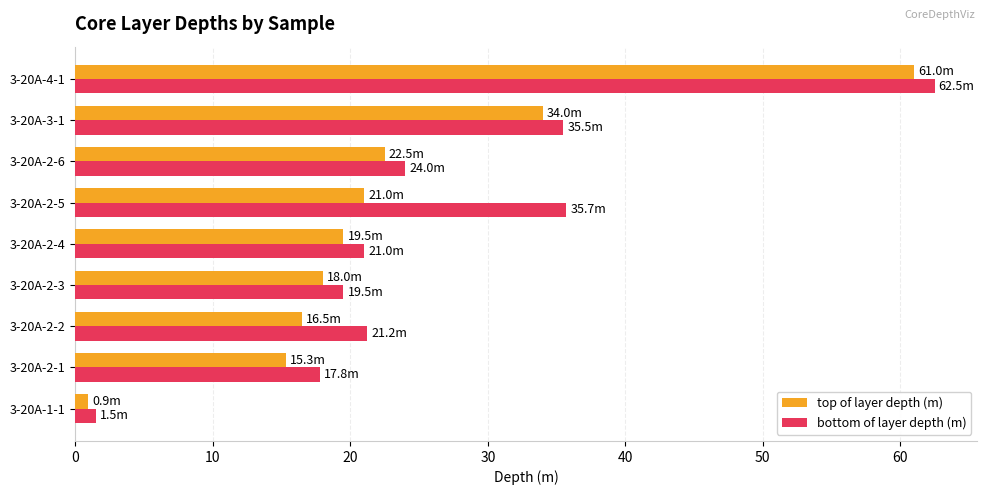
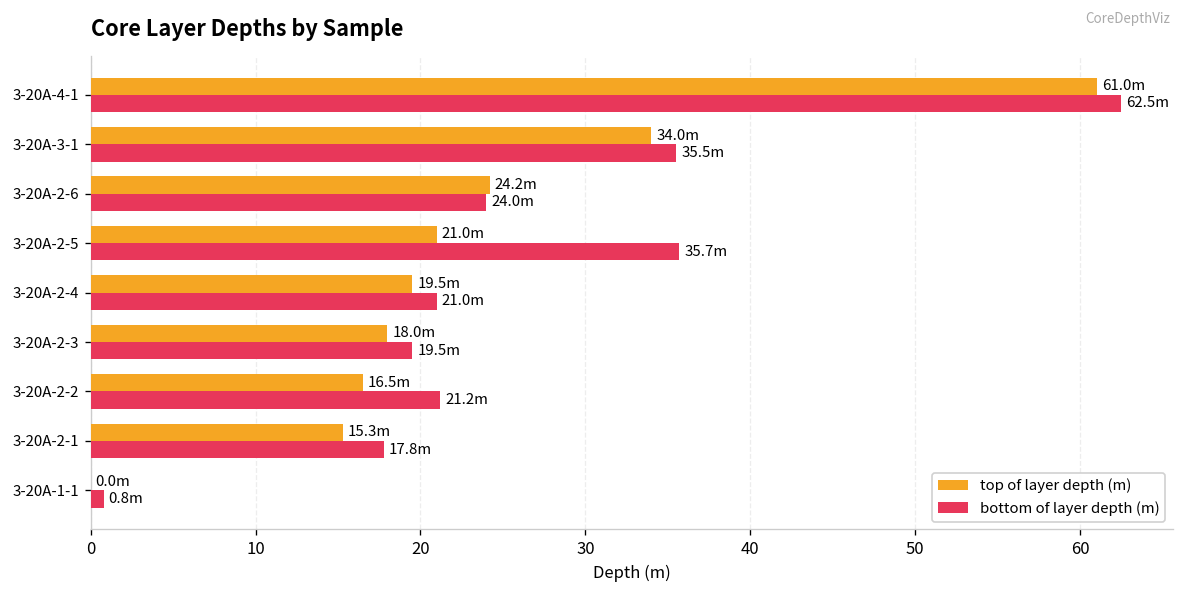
  {
    "top of layer depth (m)": {
      "3-20A-4-1": "61.0m",
      "3-20A-3-1": "34.0m",
-     "3-20A-2-6": "22.5m",
+     "3-20A-2-6": "24.2m",
      "3-20A-2-5": "21.0m",
      "3-20A-2-4": "19.5m",
      "3-20A-2-3": "18.0m",
      "3-20A-2-2": "16.5m",
      "3-20A-2-1": "15.3m",
-     "3-20A-1-1": "0.9m"
+     "3-20A-1-1": "0.0m"
    },
    "bottom of layer depth (m)": {
      "3-20A-4-1": "62.5m",
      "3-20A-3-1": "35.5m",
      "3-20A-2-6": "24.0m",
      "3-20A-2-5": "35.7m",
      "3-20A-2-4": "21.0m",
      "3-20A-2-3": "19.5m",
      "3-20A-2-2": "21.2m",
      "3-20A-2-1": "17.8m",
-     "3-20A-1-1": "1.5m"
+     "3-20A-1-1": "0.8m"
    }
  }
